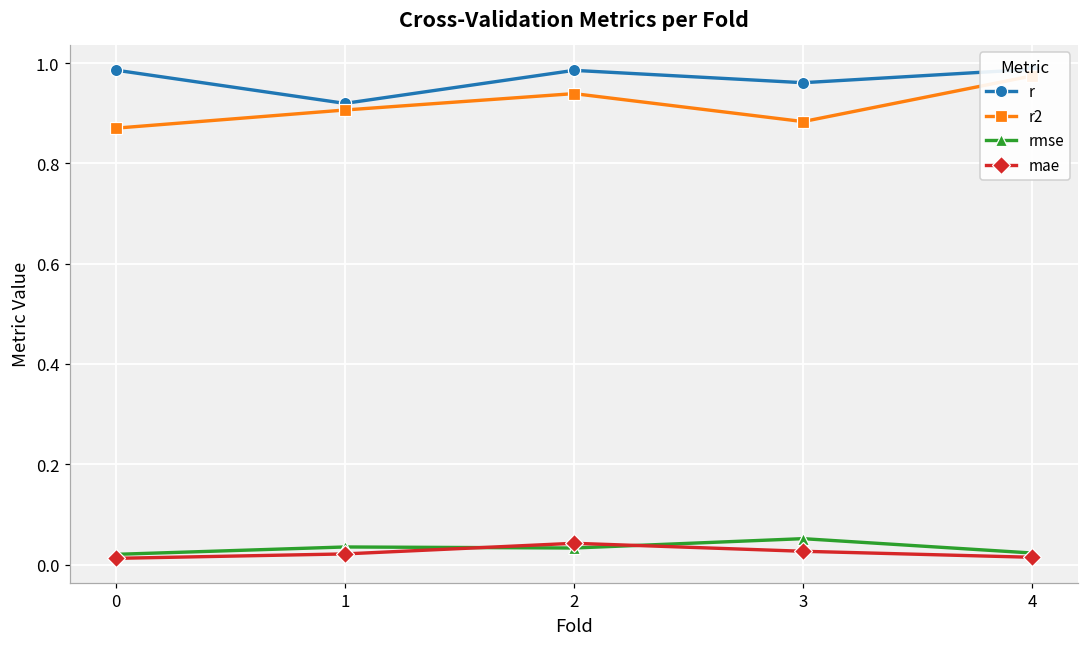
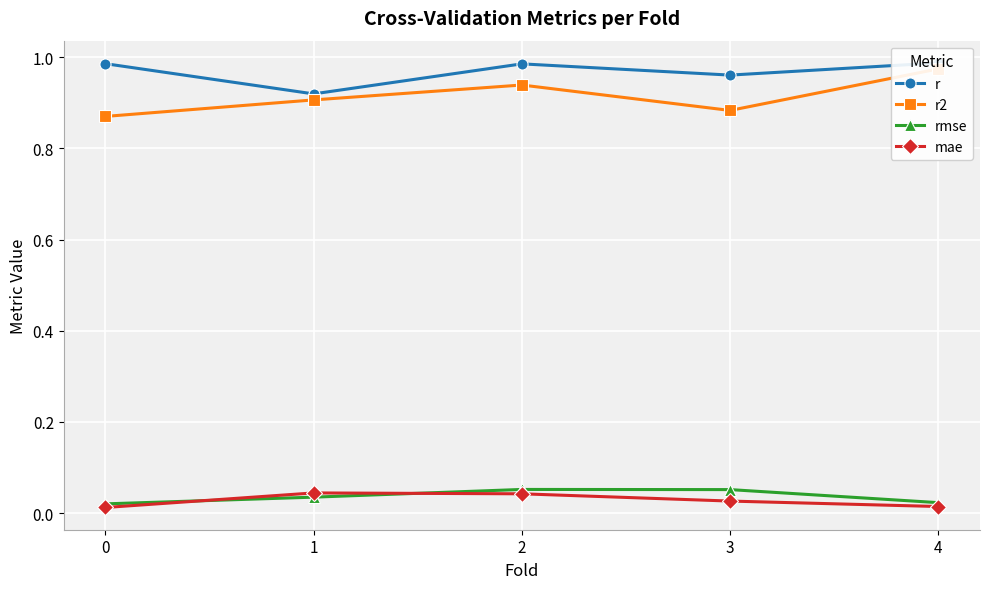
  {
    "r": {
      "0": 0.99,
      "1": 0.92,
      "2": 0.99,
      "3": 0.96
    },
    "r2": {
      "0": 0.87,
      "1": 0.91,
      "2": 0.94,
      "3": 0.88
    },
    "rmse": {
      "0": 0.02,
      "1": 0.04,
-     "2": 0.03,
+     "2": 0.05,
      "3": 0.05,
      "4": 0.02
    },
    "mae": {
      "0": 0.01,
-     "1": 0.02,
+     "1": 0.04,
      "2": 0.04,
      "3": 0.03,
      "4": 0.01
    }
  }
